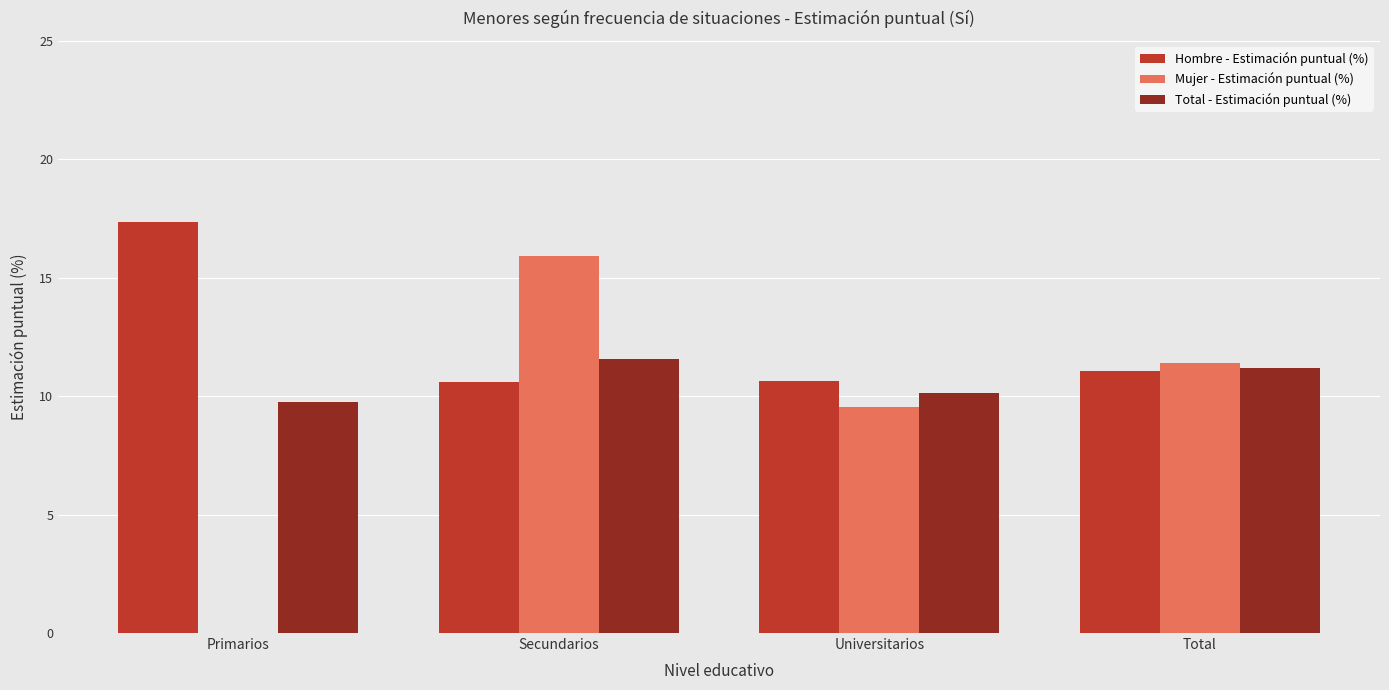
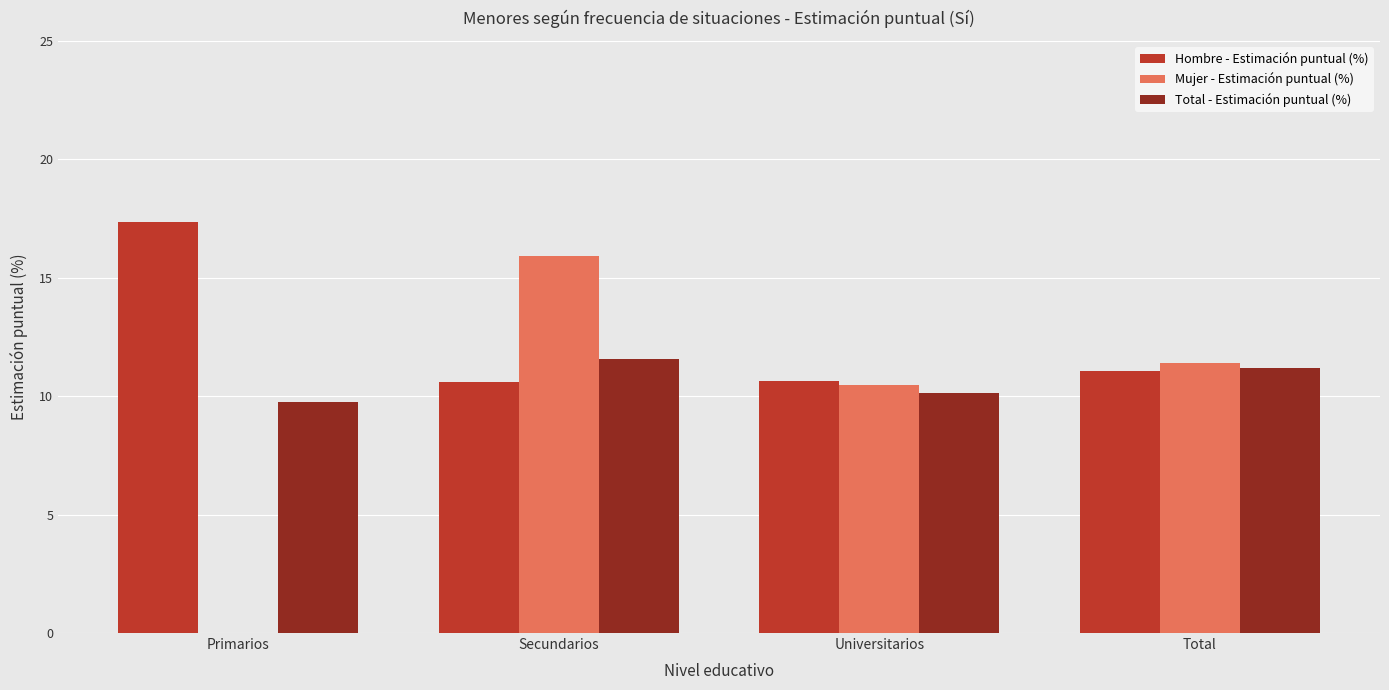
  {
    "Mujer - Estimación puntual (%)": {
      "Primarios": 0.0,
      "Secundarios": 15.9,
-     "Universitarios": 9.5,
+     "Universitarios": 10.5,
      "Total": 11.4
    }
  }
